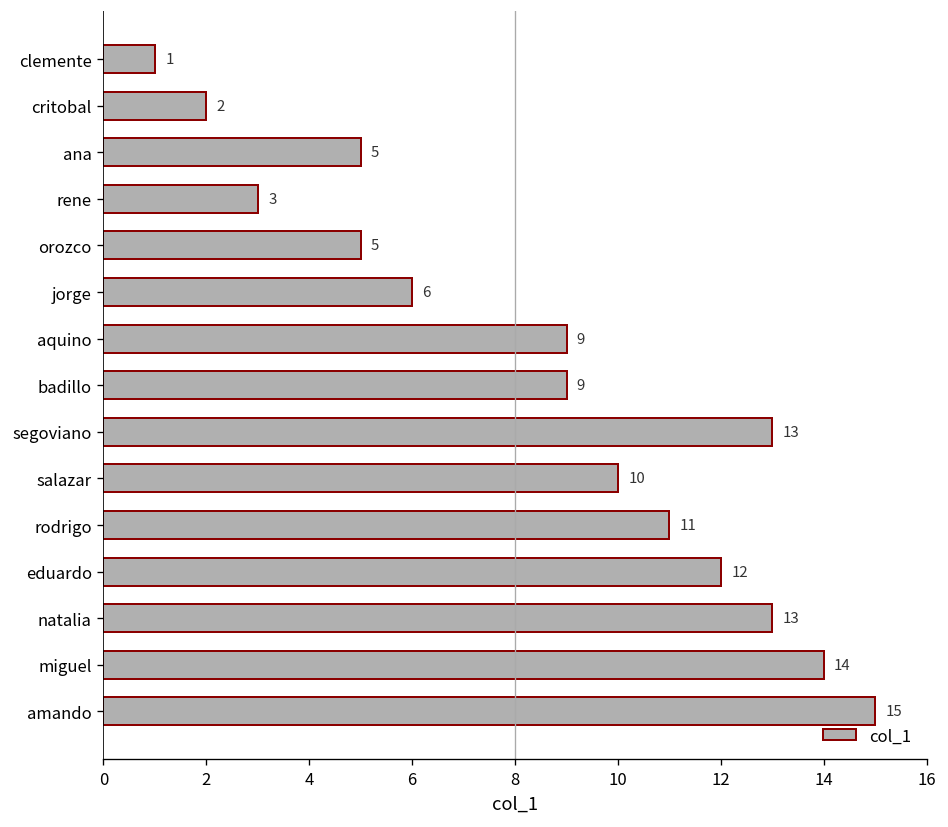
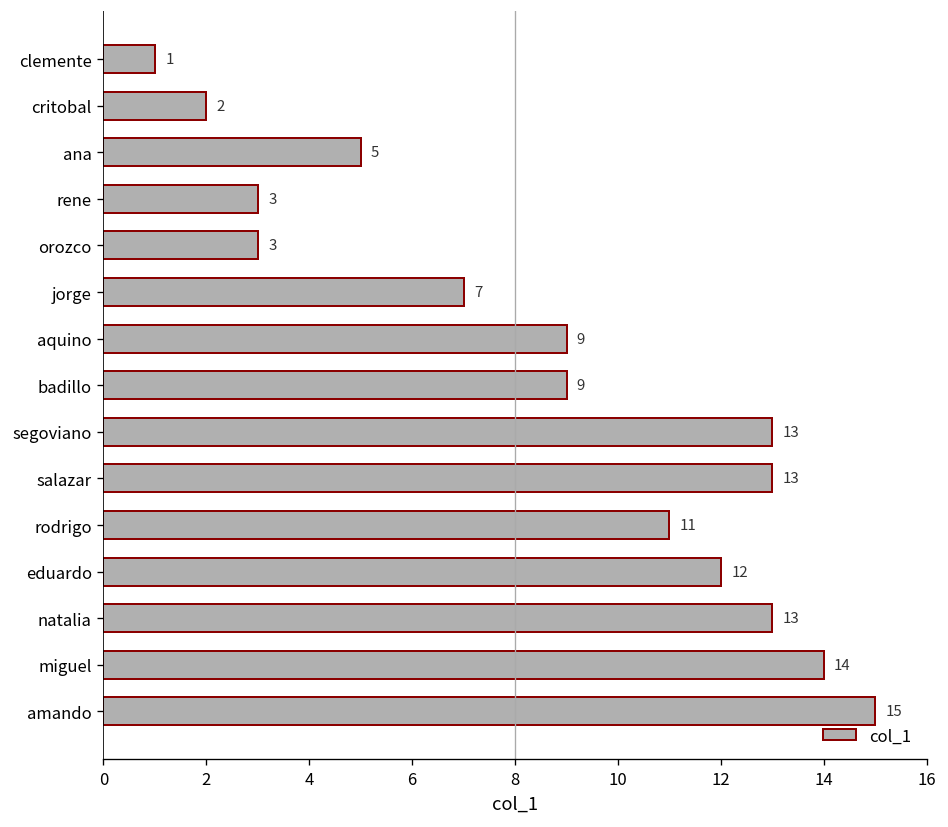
  {
    "clemente": 1,
    "critobal": 2,
    "ana": 5,
    "rene": 3,
-   "orozco": 5,
-   "jorge": 6,
+   "orozco": 3,
+   "jorge": 7,
    "aquino": 9,
    "badillo": 9,
    "segoviano": 13,
-   "salazar": 10,
+   "salazar": 13,
    "rodrigo": 11,
    "eduardo": 12,
    "natalia": 13,
    "miguel": 14,
    "amando": 15
  }
